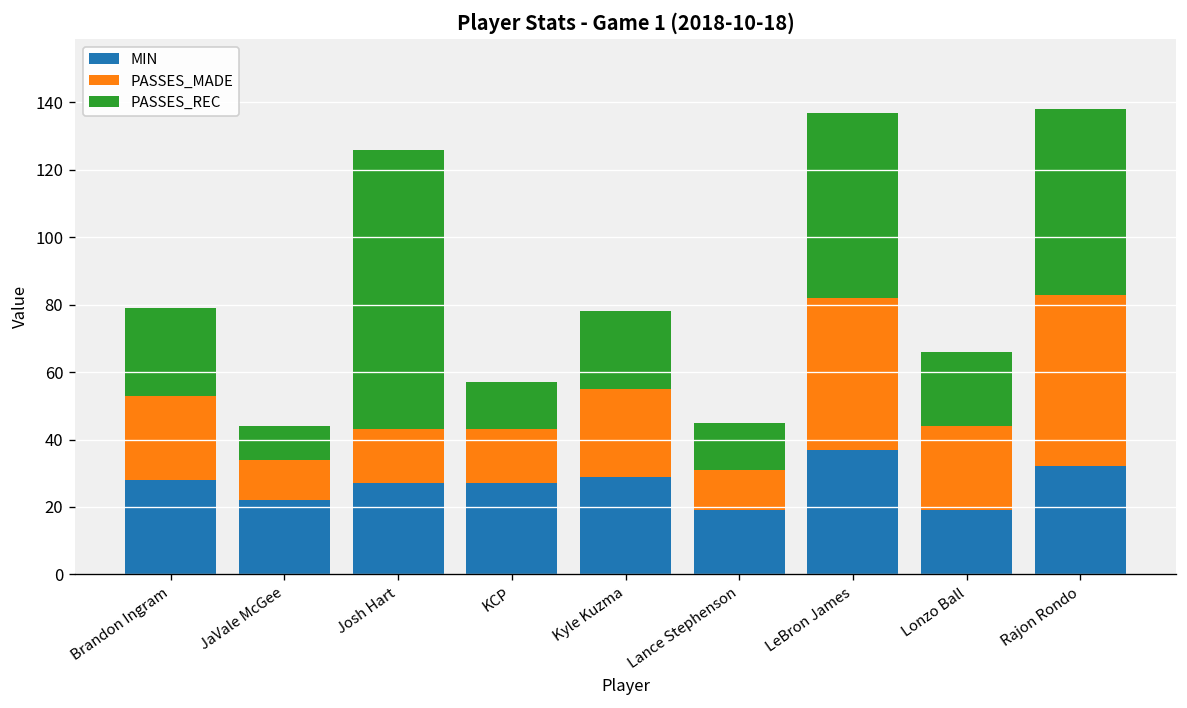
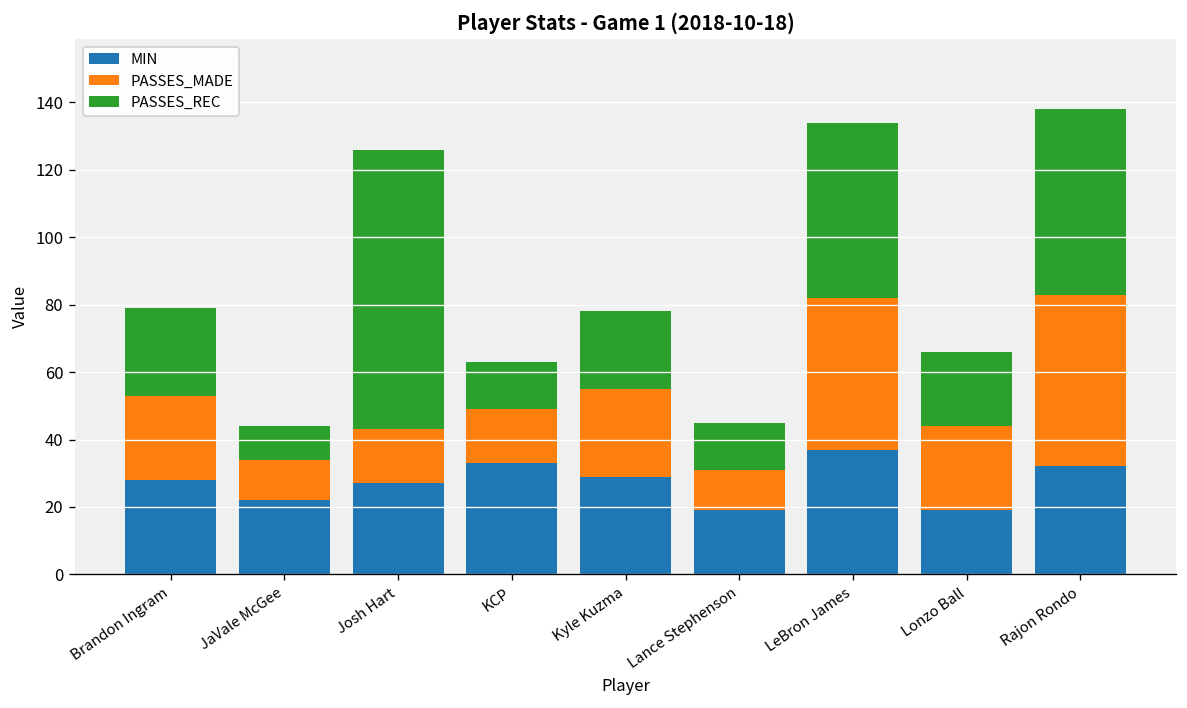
  {
    "MIN": {
      "Brandon Ingram": 28,
      "JaVale McGee": 22,
      "Josh Hart": 27,
-     "KCP": 27,
+     "KCP": 33,
      "Kyle Kuzma": 29,
      "Lance Stephenson": 19,
      "LeBron James": 37,
      "Lonzo Ball": 19,
      "Rajon Rondo": 32
    },
    "PASSES_MADE": {
      "Brandon Ingram": 25,
      "JaVale McGee": 12,
      "Josh Hart": 16,
      "KCP": 16,
      "Kyle Kuzma": 26,
      "Lance Stephenson": 12,
      "LeBron James": 45,
      "Lonzo Ball": 25,
      "Rajon Rondo": 51
    },
    "PASSES_REC": {
      "Brandon Ingram": 26,
      "JaVale McGee": 10,
      "Josh Hart": 83,
      "KCP": 14,
      "Kyle Kuzma": 23,
      "Lance Stephenson": 14,
-     "LeBron James": 55,
+     "LeBron James": 52,
      "Lonzo Ball": 22,
      "Rajon Rondo": 55
    }
  }
